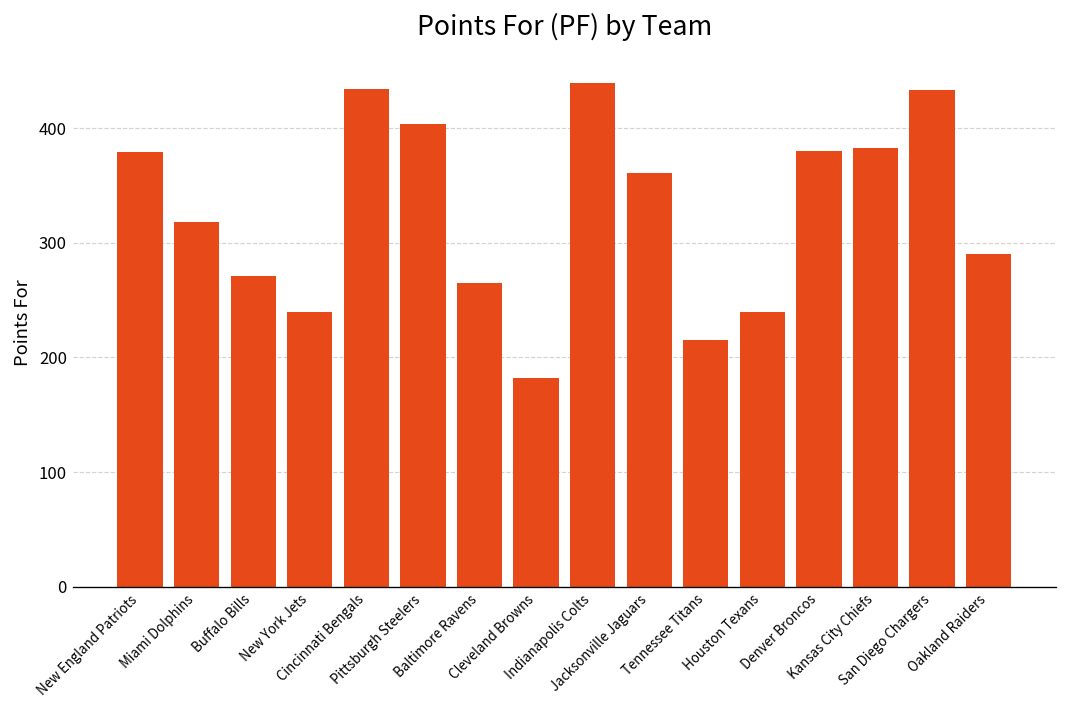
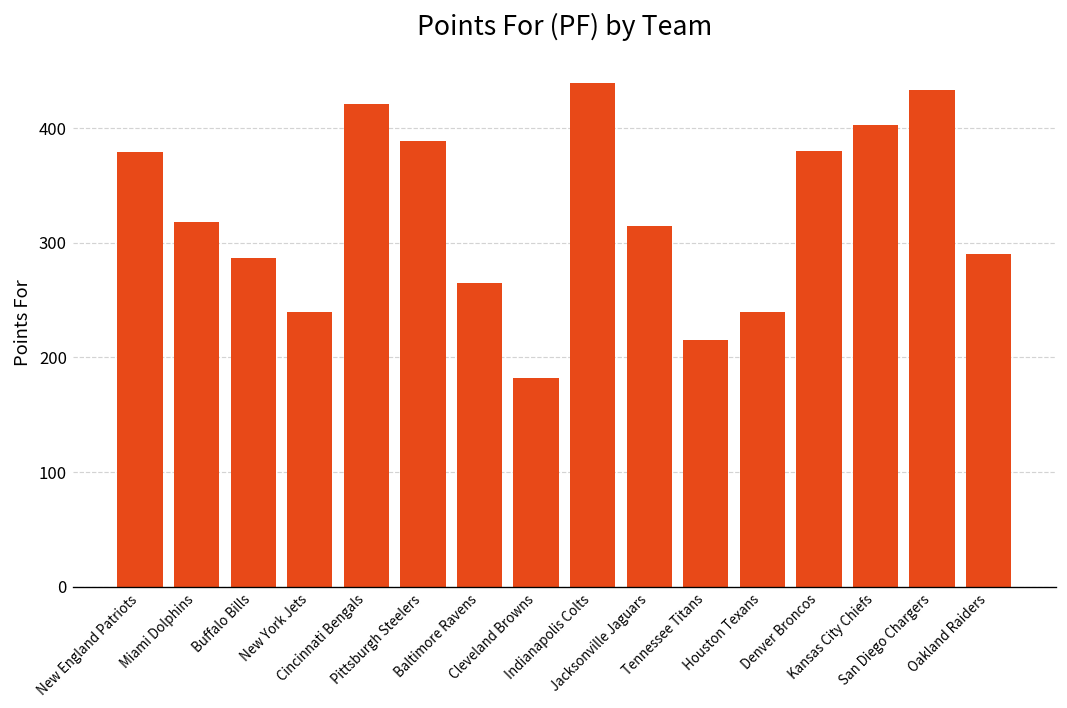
  {
    "New England Patriots": 380,
    "Miami Dolphins": 320,
-   "Buffalo Bills": 270,
+   "Buffalo Bills": 290,
    "New York Jets": 240,
-   "Cincinnati Bengals": 430,
-   "Pittsburgh Steelers": 400,
+   "Cincinnati Bengals": 420,
+   "Pittsburgh Steelers": 390,
    "Baltimore Ravens": 270,
    "Cleveland Browns": 180,
    "Indianapolis Colts": 440,
-   "Jacksonville Jaguars": 360,
+   "Jacksonville Jaguars": 320,
    "Tennessee Titans": 220,
    "Houston Texans": 240,
    "Denver Broncos": 380,
-   "Kansas City Chiefs": 380,
+   "Kansas City Chiefs": 400,
    "San Diego Chargers": 430,
    "Oakland Raiders": 290
  }
